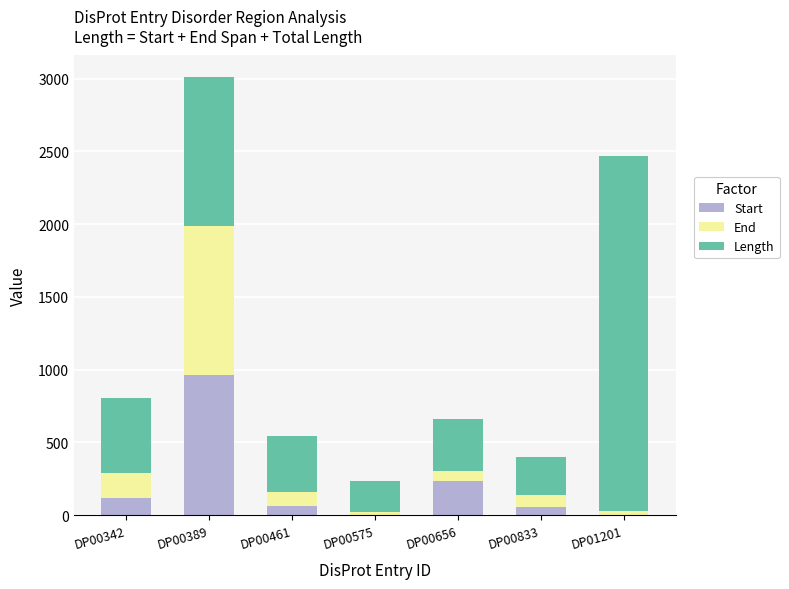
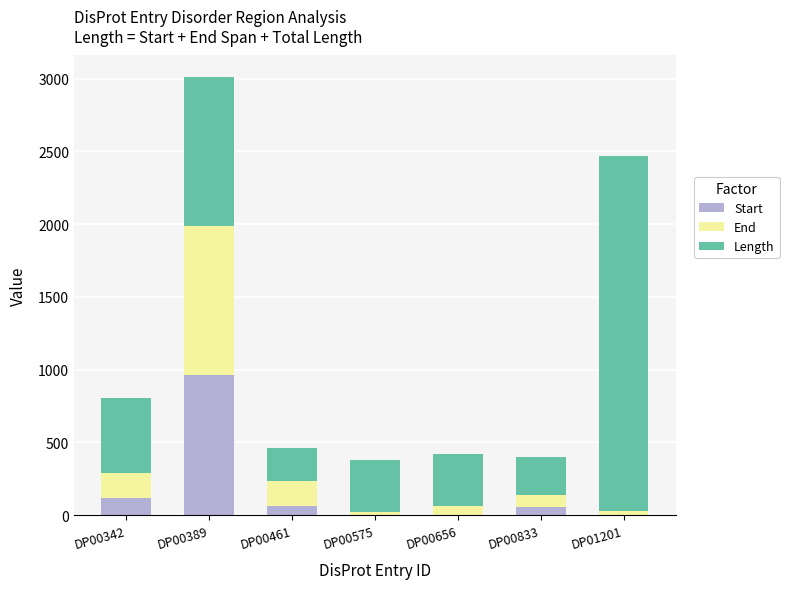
  {
    "Start": {
      "DP00342": 120,
      "DP00389": 960,
      "DP00461": 70,
-     "DP00656": 240,
+     "DP00656": 0,
      "DP00833": 60
    },
    "End": {
      "DP00342": 180,
      "DP00389": 1020,
-     "DP00461": 90,
+     "DP00461": 170,
      "DP00575": 20,
      "DP00656": 60,
      "DP00833": 80,
      "DP01201": 30
    },
    "Length": {
      "DP00342": 520,
      "DP00389": 1020,
-     "DP00461": 390,
-     "DP00575": 210,
+     "DP00461": 230,
+     "DP00575": 360,
      "DP00656": 360,
      "DP00833": 260,
      "DP01201": 2440
    }
  }
